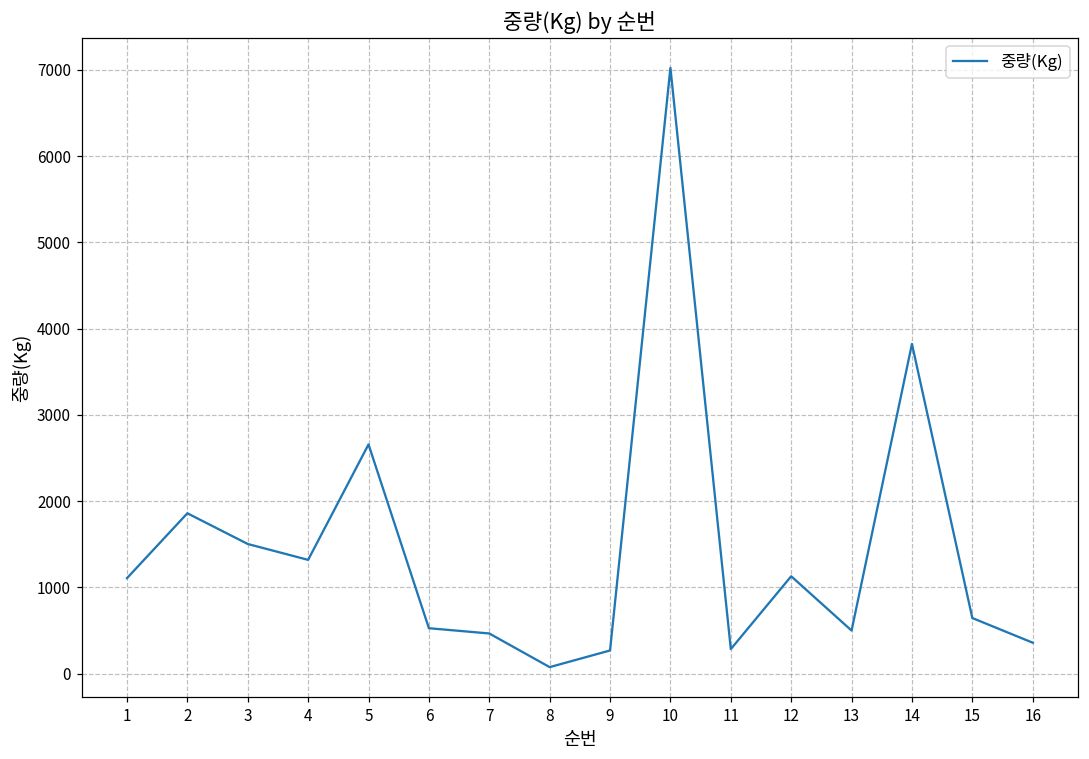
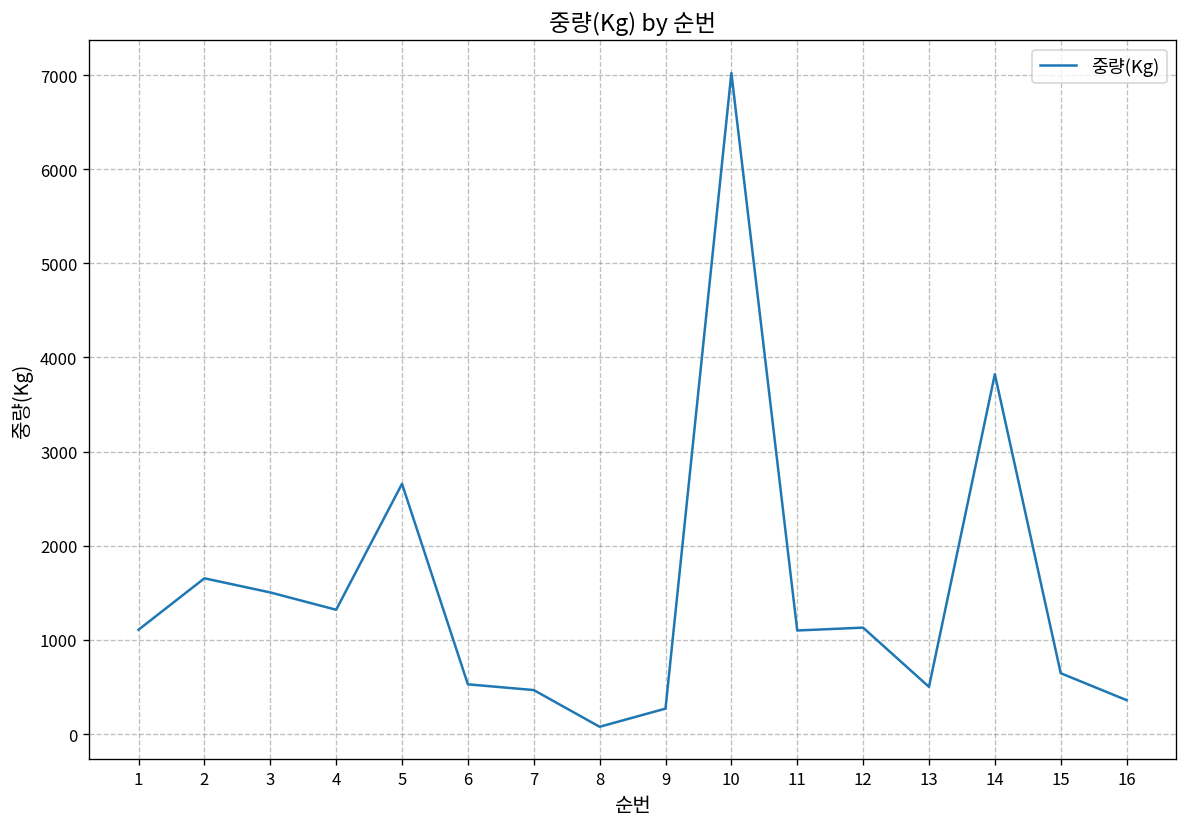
  {
    "1": 1100,
-   "2": 1900,
+   "2": 1700,
    "3": 1500,
    "4": 1300,
    "5": 2700,
    "6": 500,
    "7": 500,
    "8": 100,
    "9": 300,
    "10": 7000,
-   "11": 300,
+   "11": 1100,
    "12": 1100,
    "13": 500,
    "14": 3800,
    "15": 600,
    "16": 400
  }
